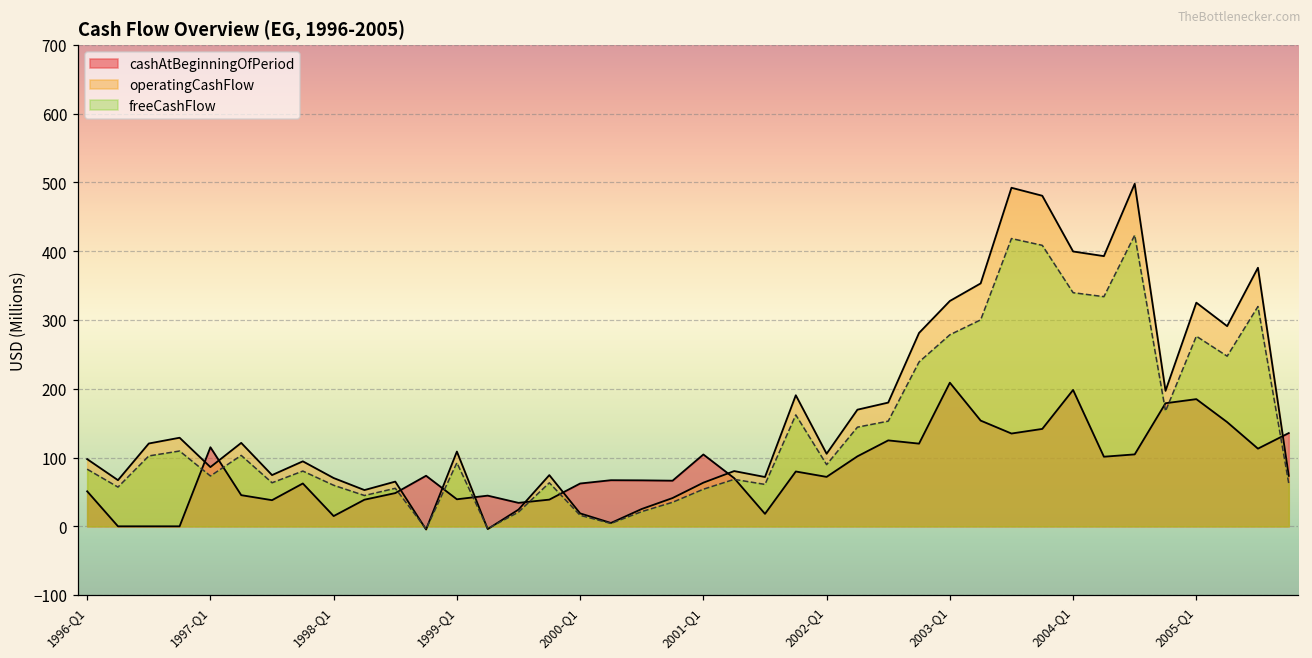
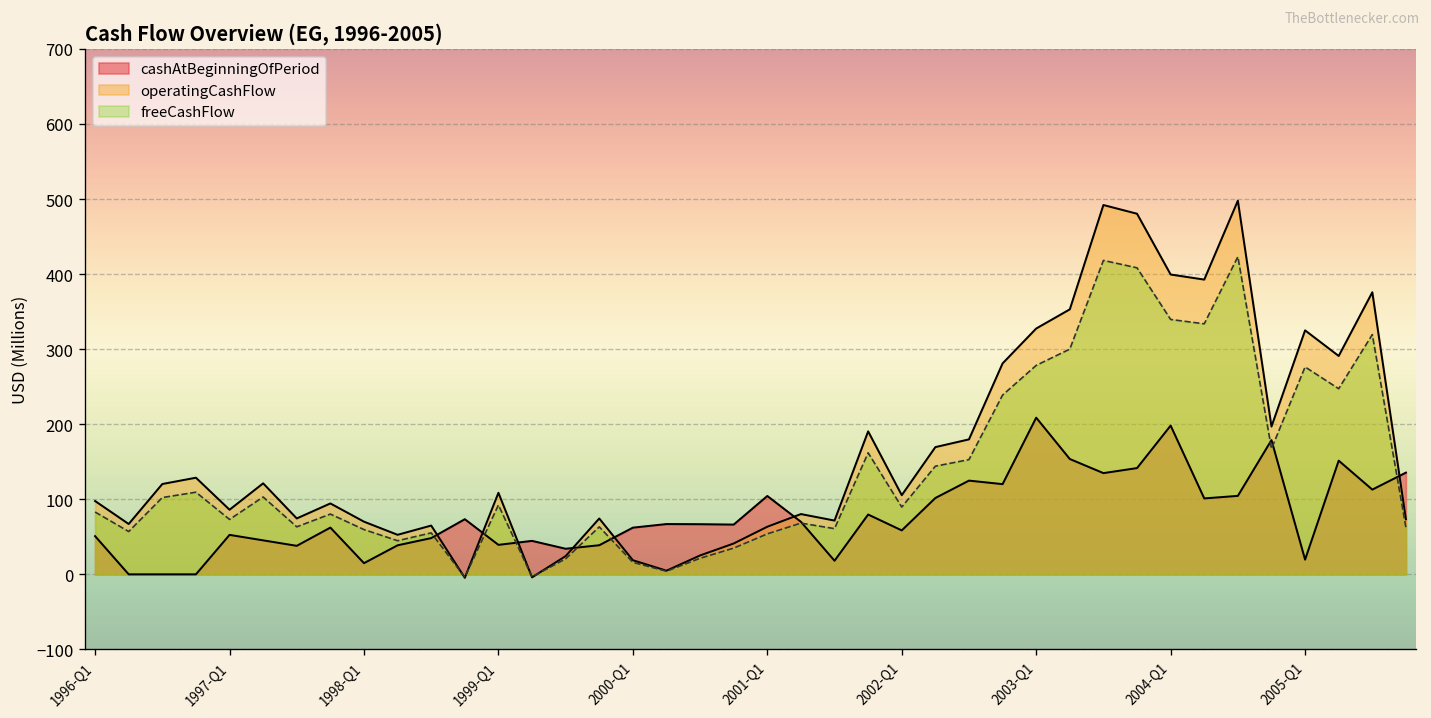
  {
    "cashAtBeginningOfPeriod": {
      "1996-Q1": 50,
-     "1997-Q1": 110,
+     "1997-Q1": 50,
      "1998-Q1": 10,
      "1999-Q1": 40,
      "2000-Q1": 60,
      "2001-Q1": 100,
-     "2002-Q1": 70,
+     "2002-Q1": 60,
      "2003-Q1": 210,
      "2004-Q1": 200,
-     "2005-Q1": 180
+     "2005-Q1": 20
    }
  }
